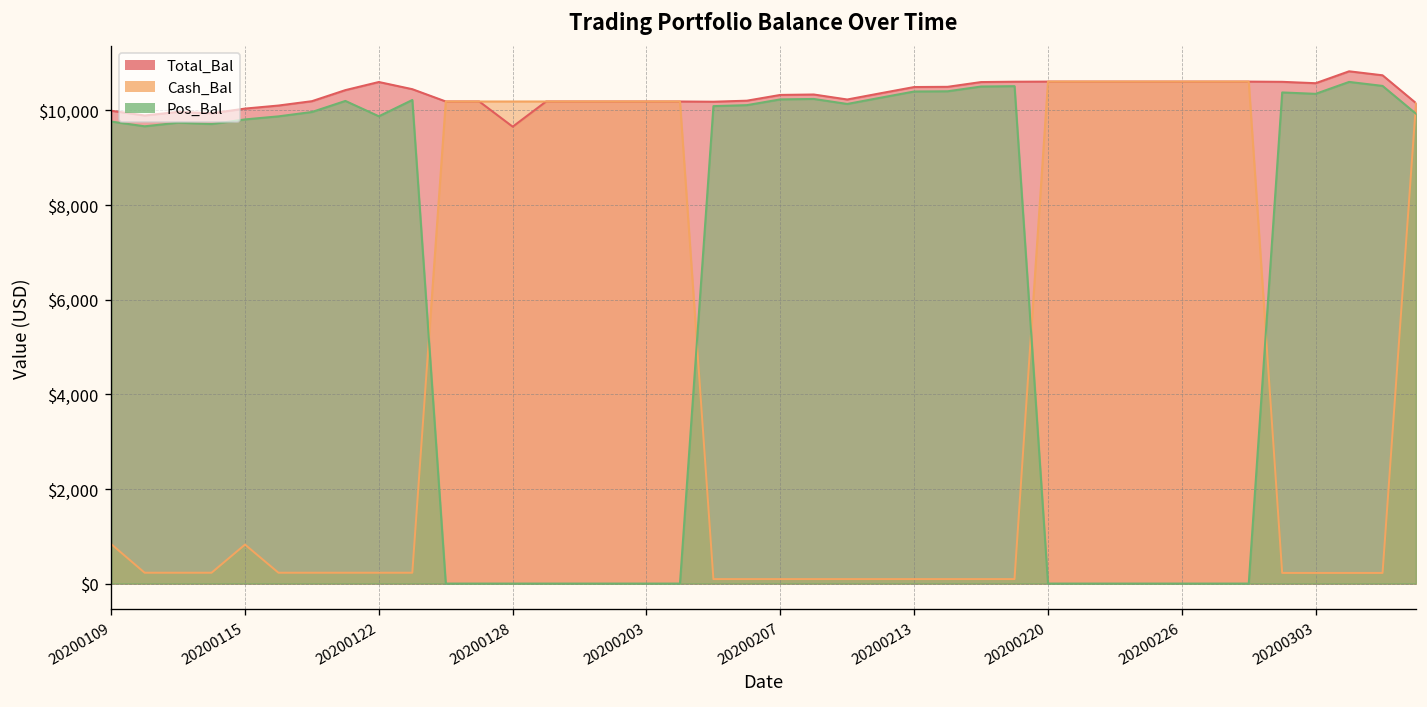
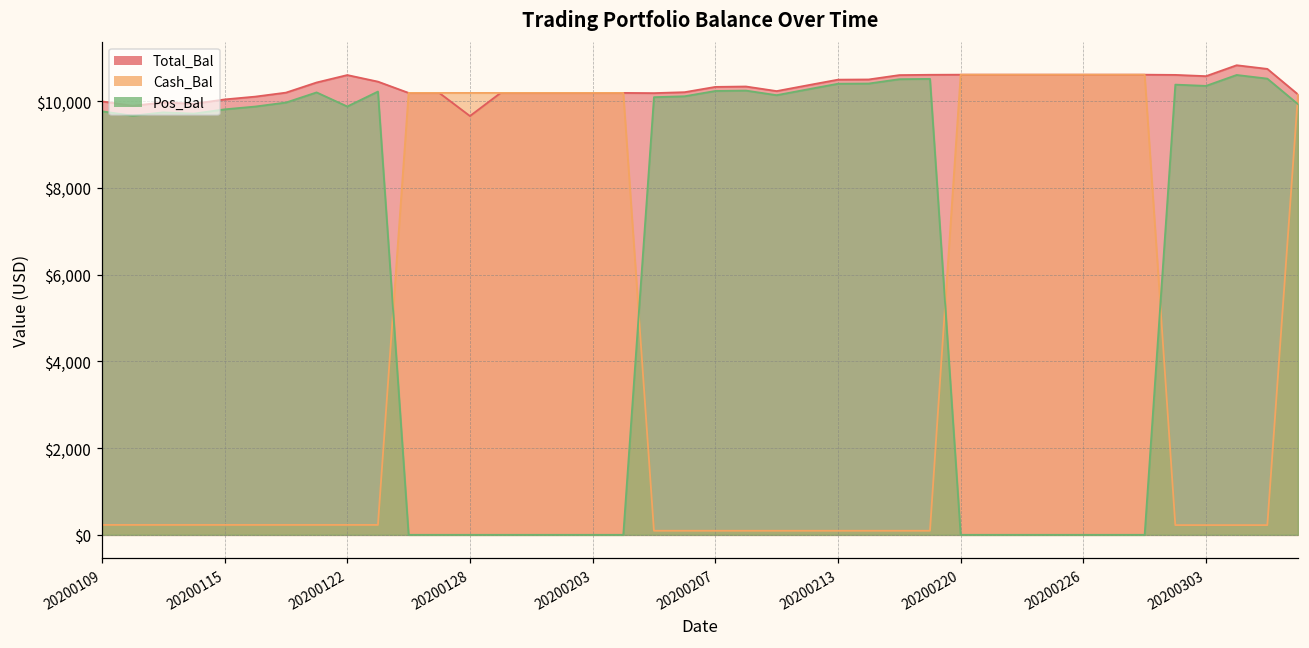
  {
    "Total_Bal": {
      "20200109": "$10,000",
      "20200115": "$10,000",
      "20200122": "$10,600",
      "20200128": "$9,700",
      "20200207": "$10,300",
      "20200213": "$10,500",
      "20200303": "$10,600"
    },
    "Cash_Bal": {
-     "20200109": "$800",
-     "20200115": "$800",
+     "20200109": "$200",
+     "20200115": "$200",
      "20200122": "$200",
      "20200128": "$10,200",
      "20200207": "$100",
      "20200213": "$100",
      "20200303": "$200"
    },
    "Pos_Bal": {
      "20200109": "$9,800",
      "20200115": "$9,800",
      "20200122": "$9,900",
      "20200128": "$0",
      "20200203": "$0",
      "20200207": "$10,200",
      "20200213": "$10,400",
      "20200220": "$0",
      "20200226": "$0",
      "20200303": "$10,400"
    }
  }
